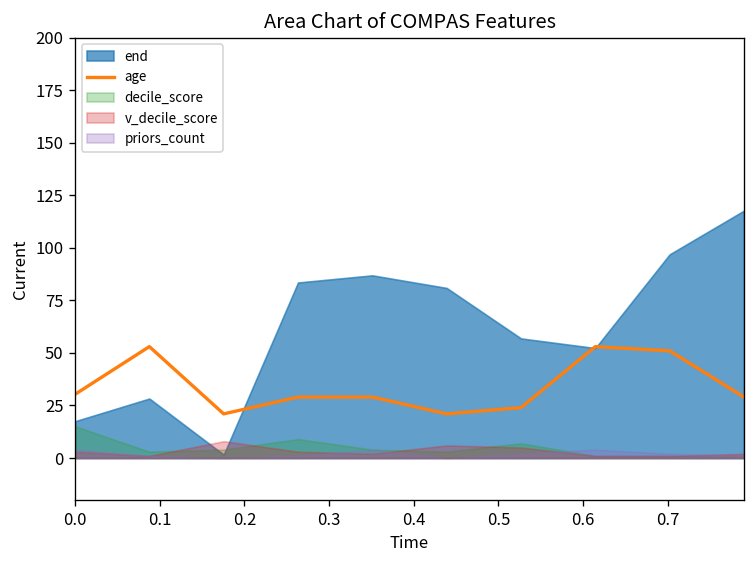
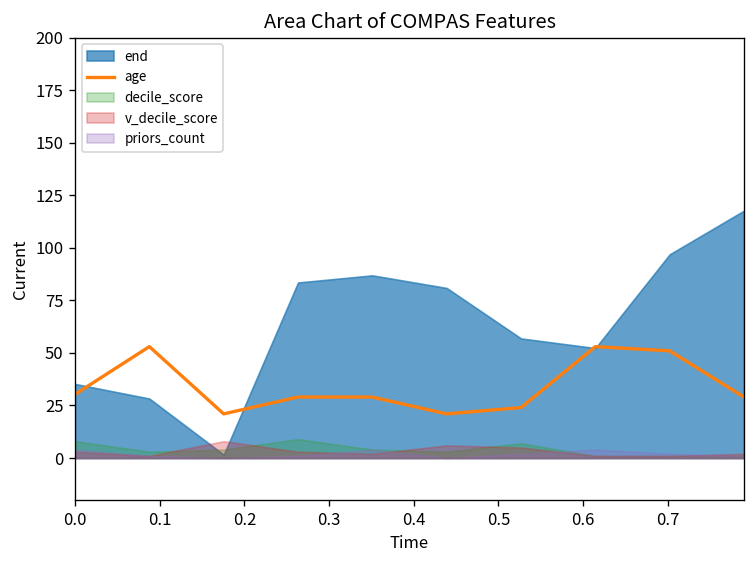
  {
    "end": {
-     "0.0": 18
+     "0.0": 35
    },
    "age": {
      "0.0": 30
    },
    "decile_score": {
-     "0.0": 15
+     "0.0": 8
    }
  }
